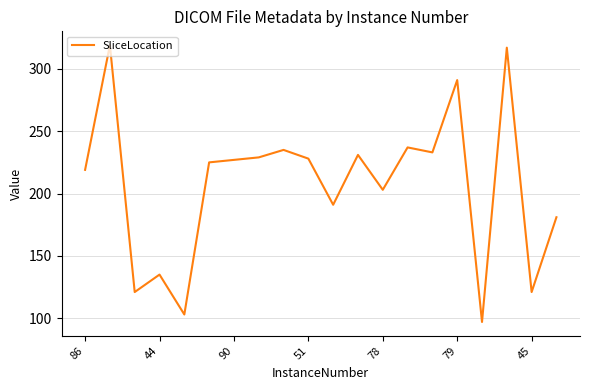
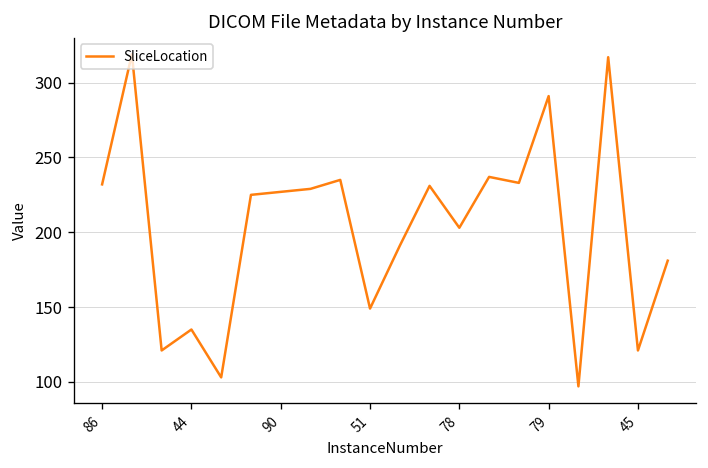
  {
-   "86": 219,
+   "86": 232,
    "44": 135,
    "90": 227,
-   "51": 228,
+   "51": 149,
    "78": 203,
    "79": 291,
    "45": 121
  }
